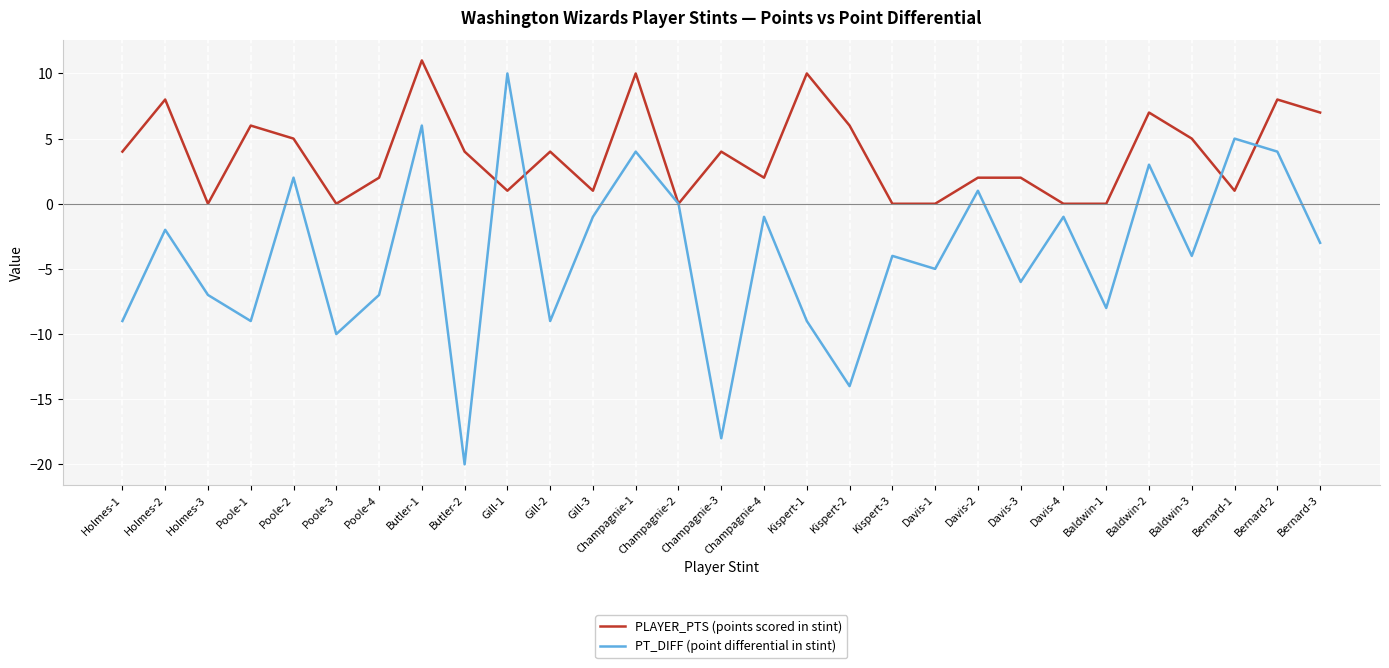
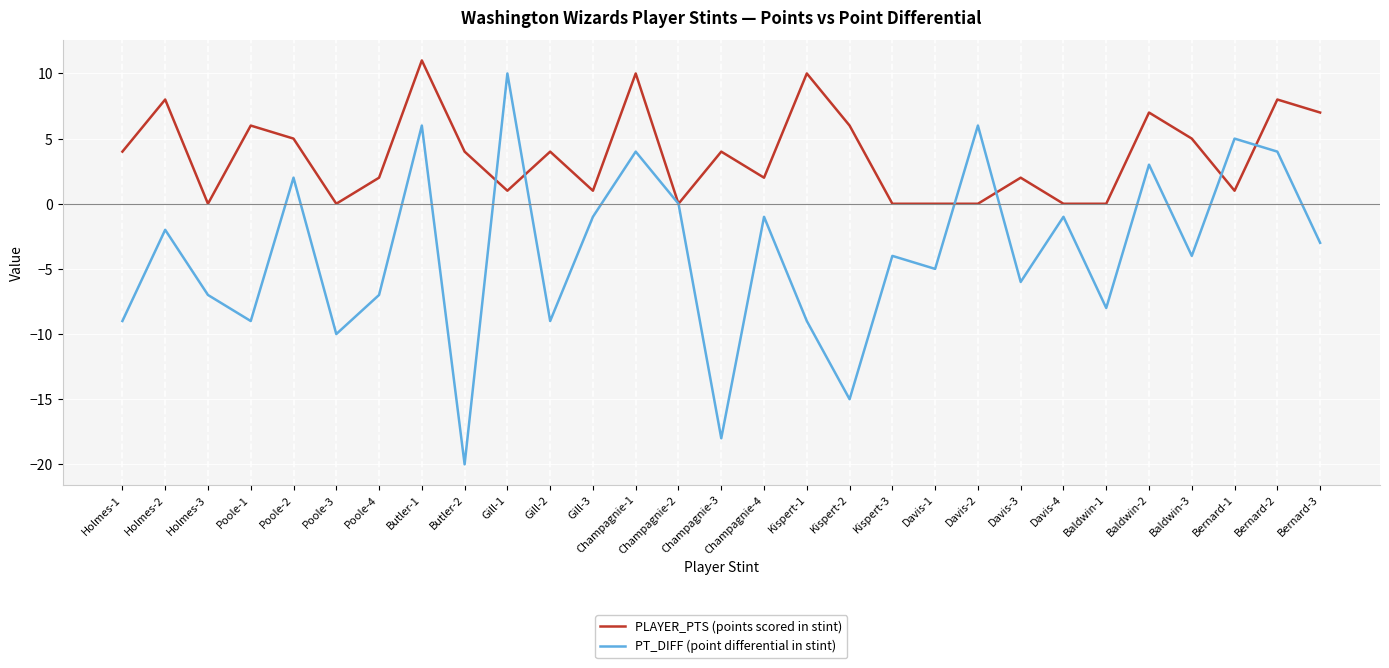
  {
    "PLAYER_PTS (points scored in stint)": {
      "Holmes-1": 4,
      "Holmes-2": 8,
      "Holmes-3": 0,
      "Poole-1": 6,
      "Poole-2": 5,
      "Poole-3": 0,
      "Poole-4": 2,
      "Butler-1": 11,
      "Butler-2": 4,
      "Gill-1": 1,
      "Gill-2": 4,
      "Gill-3": 1,
      "Champagnie-1": 10,
      "Champagnie-3": 4,
      "Champagnie-4": 2,
      "Kispert-1": 10,
      "Kispert-2": 6,
      "Kispert-3": 0,
      "Davis-1": 0,
-     "Davis-2": 2,
+     "Davis-2": 0,
      "Davis-3": 2,
      "Davis-4": 0,
      "Baldwin-1": 0,
      "Baldwin-2": 7,
      "Baldwin-3": 5,
      "Bernard-1": 1,
      "Bernard-2": 8,
      "Bernard-3": 7
    },
    "PT_DIFF (point differential in stint)": {
      "Holmes-1": -9,
      "Holmes-2": -2,
      "Holmes-3": -7,
      "Poole-1": -9,
      "Poole-2": 2,
      "Poole-3": -10,
      "Poole-4": -7,
      "Butler-1": 6,
      "Butler-2": -20,
      "Gill-1": 10,
      "Gill-2": -9,
      "Gill-3": -1,
      "Champagnie-1": 4,
      "Champagnie-3": -18,
      "Champagnie-4": -1,
      "Kispert-1": -9,
-     "Kispert-2": -14,
+     "Kispert-2": -15,
      "Kispert-3": -4,
      "Davis-1": -5,
-     "Davis-2": 1,
+     "Davis-2": 6,
      "Davis-3": -6,
      "Davis-4": -1,
      "Baldwin-1": -8,
      "Baldwin-2": 3,
      "Baldwin-3": -4,
      "Bernard-1": 5,
      "Bernard-2": 4,
      "Bernard-3": -3
    }
  }
